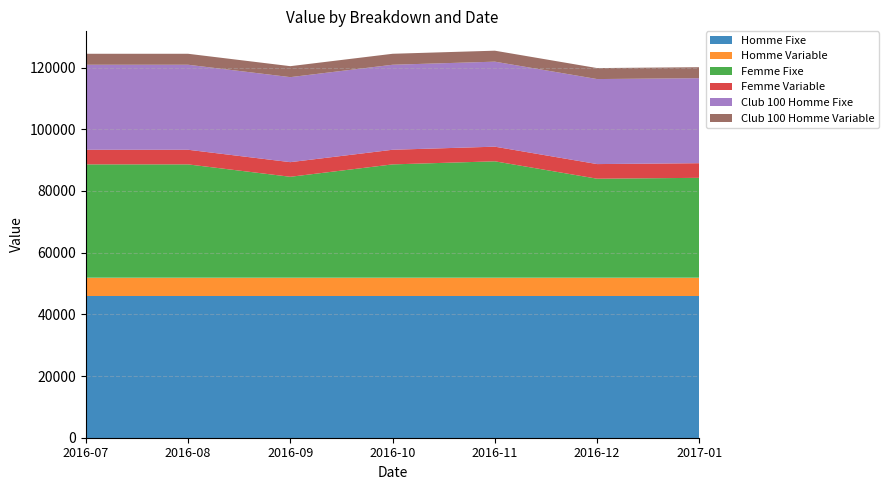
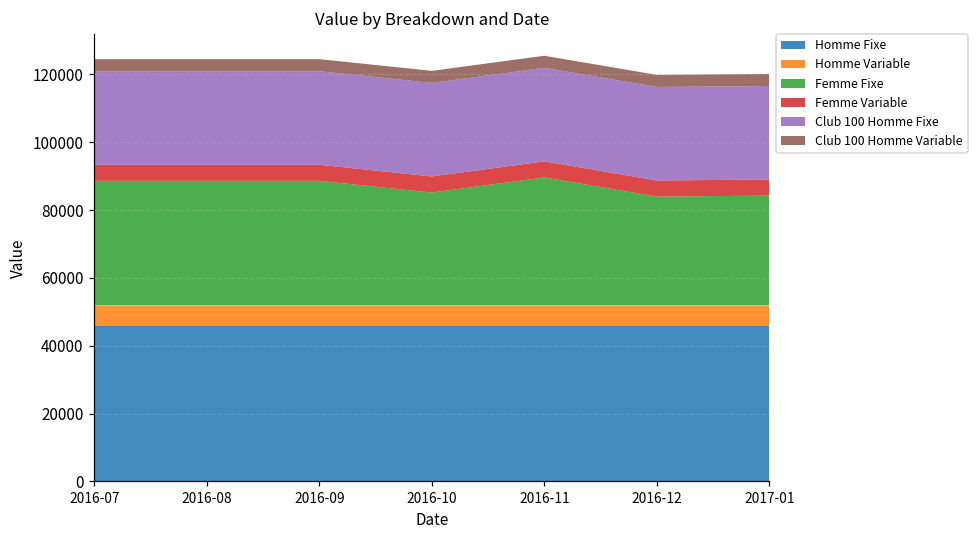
  {
    "Homme Fixe": {
      "2016-07": 46000,
      "2016-08": 46000,
      "2016-09": 46000,
      "2016-10": 46000,
      "2016-11": 46000,
      "2016-12": 46000,
      "2017-01": 46000
    },
    "Homme Variable": {
      "2016-07": 6000,
      "2016-08": 6000,
      "2016-09": 6000,
      "2016-10": 6000,
      "2016-11": 6000,
      "2016-12": 6000,
      "2017-01": 6000
    },
    "Femme Fixe": {
      "2016-07": 37000,
      "2016-08": 37000,
-     "2016-09": 33000,
-     "2016-10": 37000,
+     "2016-09": 37000,
+     "2016-10": 33000,
      "2016-11": 38000,
      "2016-12": 32000,
      "2017-01": 32000
    },
    "Femme Variable": {
      "2016-07": 5000,
      "2016-08": 5000,
      "2016-09": 5000,
      "2016-10": 5000,
      "2016-11": 5000,
      "2016-12": 5000,
      "2017-01": 5000
    },
    "Club 100 Homme Fixe": {
      "2016-07": 28000,
      "2016-08": 28000,
      "2016-09": 28000,
      "2016-10": 28000,
      "2016-11": 28000,
      "2016-12": 28000,
      "2017-01": 28000
    },
    "Club 100 Homme Variable": {
      "2016-07": 4000,
      "2016-08": 4000,
      "2016-09": 4000,
      "2016-10": 4000,
      "2016-11": 4000,
      "2016-12": 4000,
      "2017-01": 4000
    }
  }
